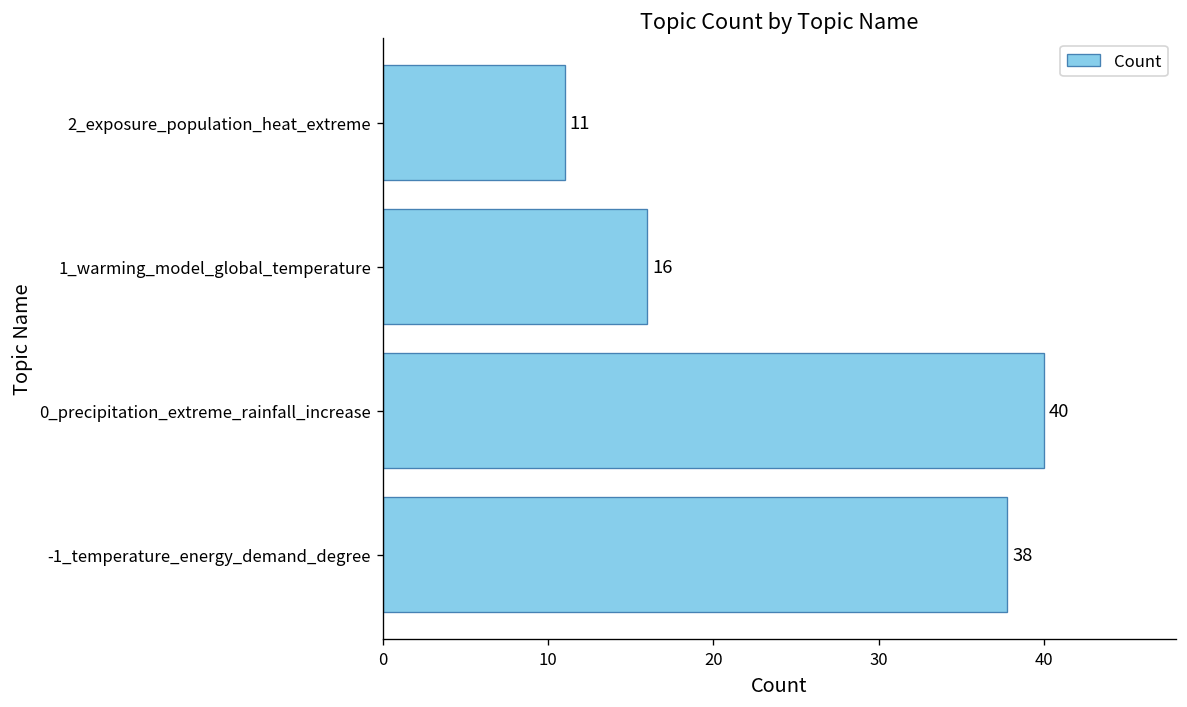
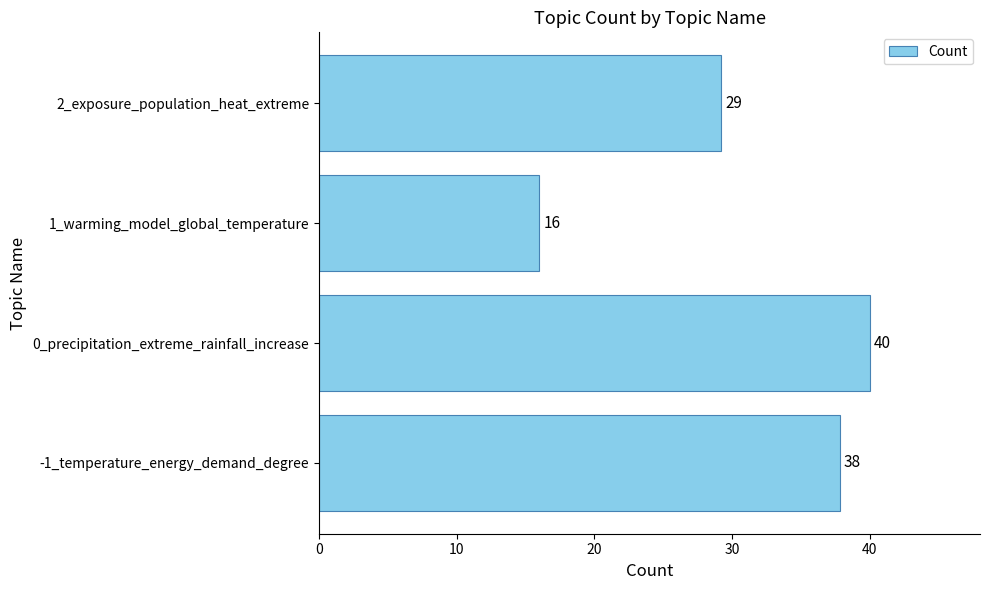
  {
-   "2_exposure_population_heat_extreme": 11,
+   "2_exposure_population_heat_extreme": 29,
    "1_warming_model_global_temperature": 16,
    "0_precipitation_extreme_rainfall_increase": 40,
    "-1_temperature_energy_demand_degree": 38
  }
